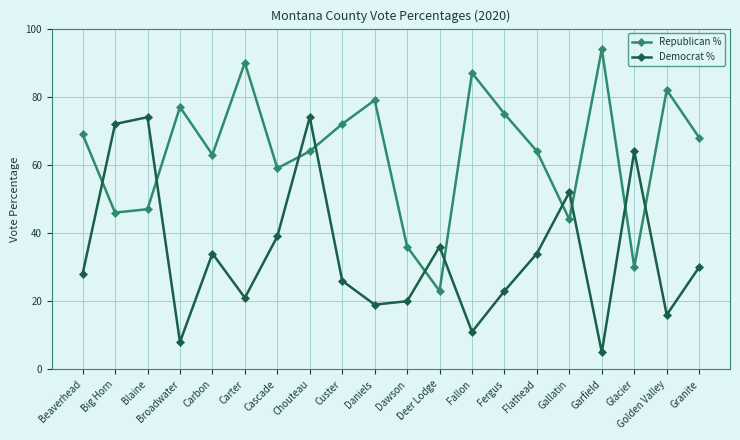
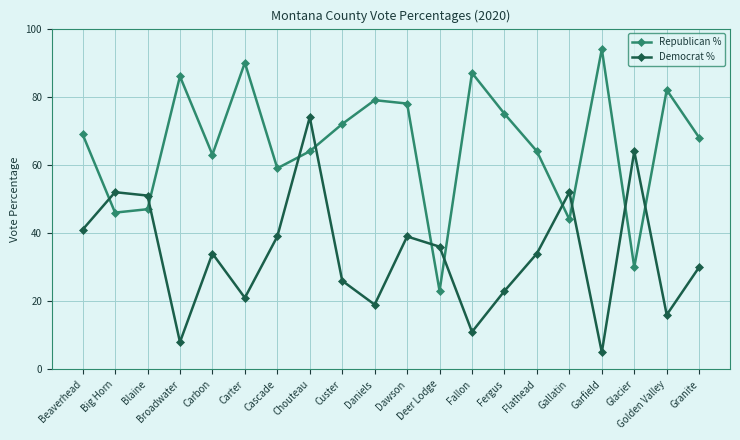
  {
    "Republican %": {
      "Beaverhead": 69,
      "Big Horn": 46,
      "Blaine": 47,
-     "Broadwater": 77,
+     "Broadwater": 86,
      "Carbon": 63,
      "Carter": 90,
      "Cascade": 59,
      "Chouteau": 64,
      "Custer": 72,
      "Daniels": 79,
-     "Dawson": 36,
+     "Dawson": 78,
      "Deer Lodge": 23,
      "Fallon": 87,
      "Fergus": 75,
      "Flathead": 64,
      "Gallatin": 44,
      "Garfield": 94,
      "Glacier": 30,
      "Golden Valley": 82,
      "Granite": 68
    },
    "Democrat %": {
-     "Beaverhead": 28,
-     "Big Horn": 72,
-     "Blaine": 74,
+     "Beaverhead": 41,
+     "Big Horn": 52,
+     "Blaine": 51,
      "Broadwater": 8,
      "Carbon": 34,
      "Carter": 21,
      "Cascade": 39,
      "Chouteau": 74,
      "Custer": 26,
      "Daniels": 19,
-     "Dawson": 20,
+     "Dawson": 39,
      "Deer Lodge": 36,
      "Fallon": 11,
      "Fergus": 23,
      "Flathead": 34,
      "Gallatin": 52,
      "Garfield": 5,
      "Glacier": 64,
      "Golden Valley": 16,
      "Granite": 30
    }
  }
